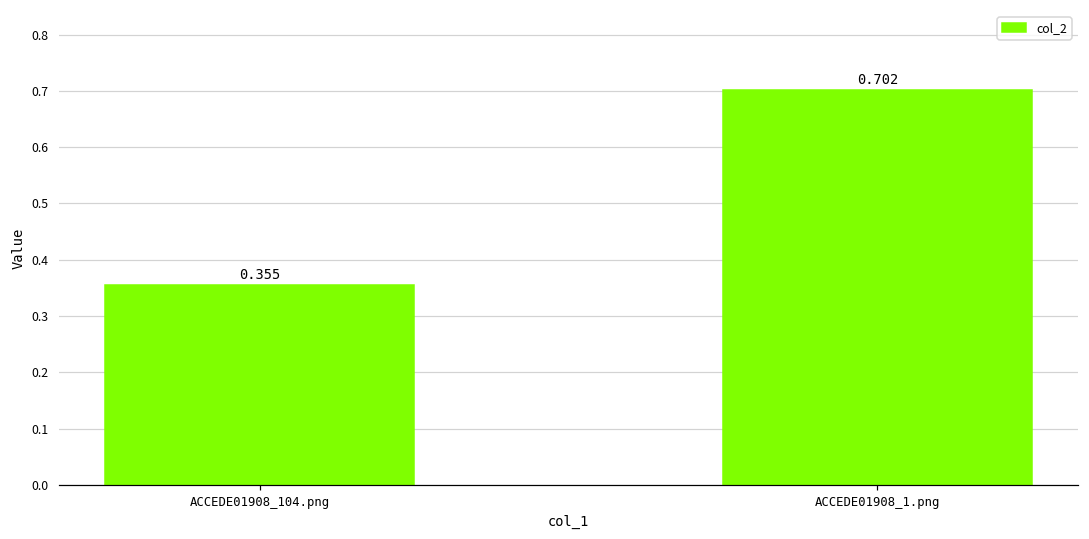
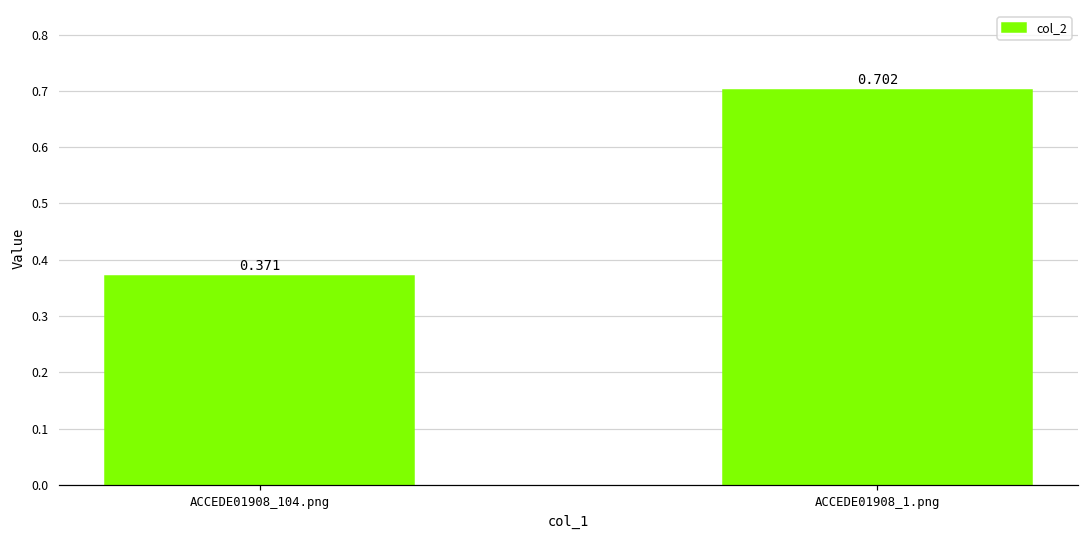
  {
-   "ACCEDE01908_104.png": 0.355,
+   "ACCEDE01908_104.png": 0.371,
    "ACCEDE01908_1.png": 0.702
  }
